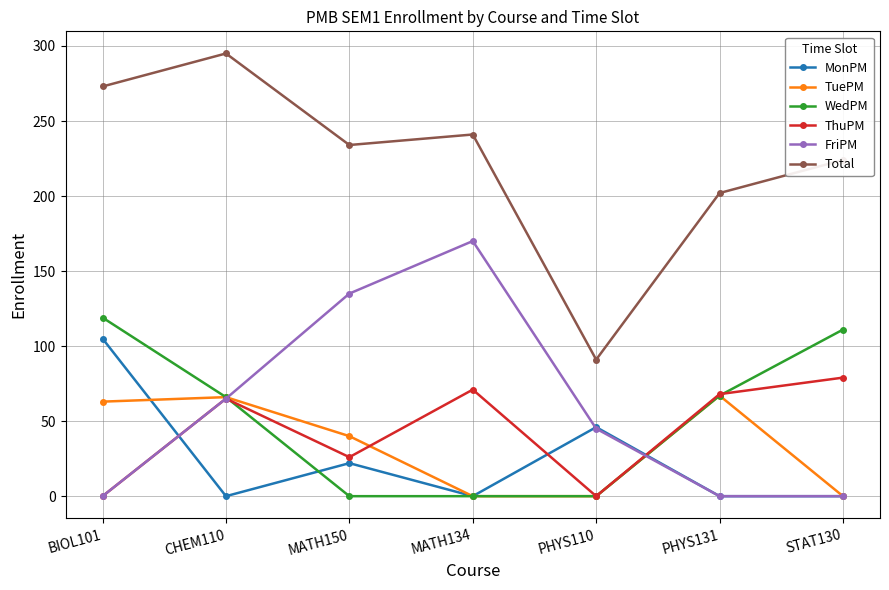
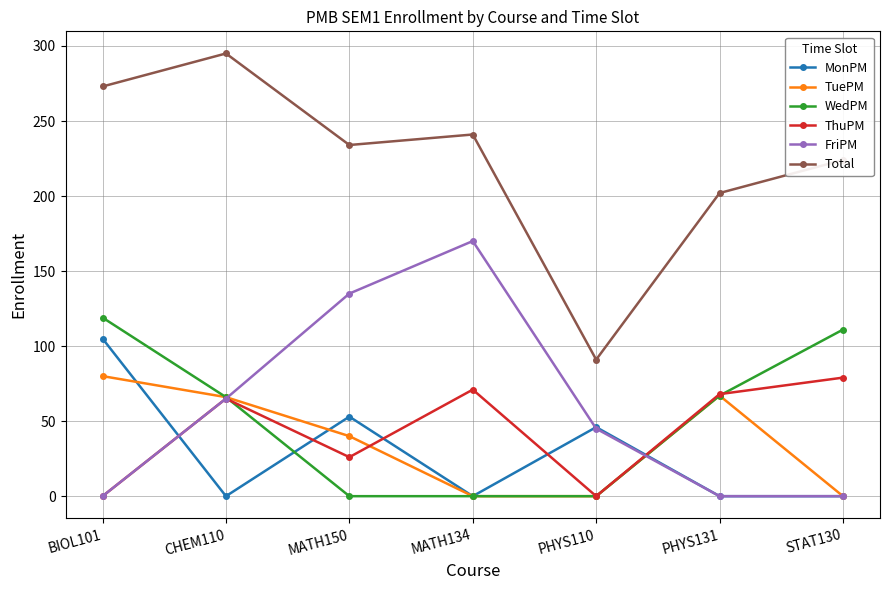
  {
    "MonPM": {
      "BIOL101": 105,
      "CHEM110": 0,
-     "MATH150": 22
+     "MATH150": 53
    },
    "TuePM": {
-     "BIOL101": 63,
+     "BIOL101": 80,
      "MATH150": 40
    },
    "WedPM": {
      "BIOL101": 119,
      "MATH150": 0,
      "STAT130": 111
    },
    "ThuPM": {
      "MATH150": 26,
      "MATH134": 71,
      "STAT130": 79
    },
    "FriPM": {
      "MATH150": 135,
      "MATH134": 170
    },
    "Total": {
      "BIOL101": 273,
      "CHEM110": 295,
      "MATH150": 234,
      "MATH134": 241,
      "PHYS110": 91,
      "PHYS131": 202
    }
  }
